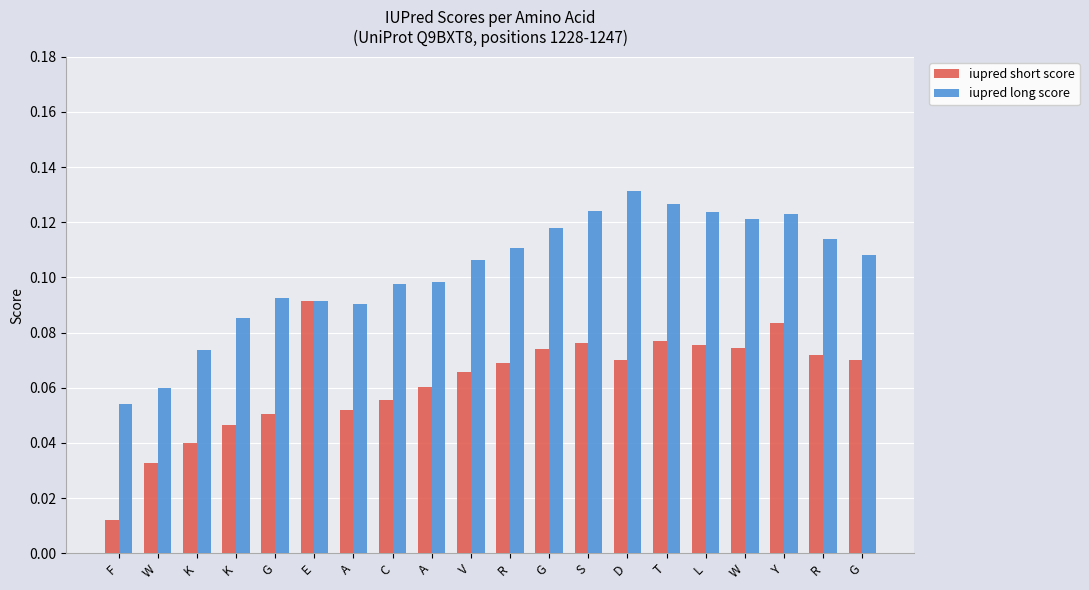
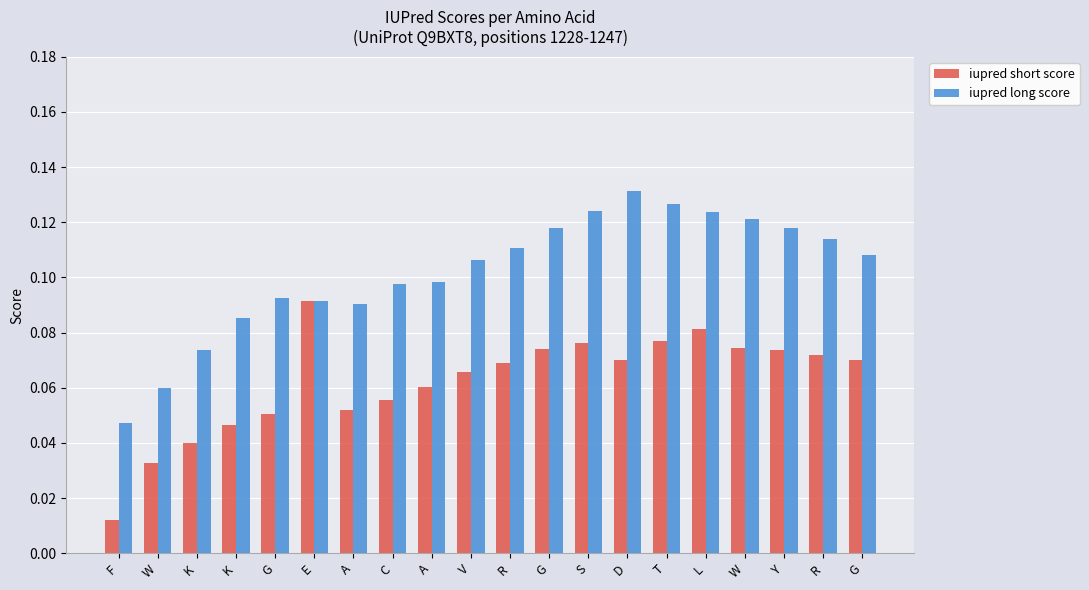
  {
    "iupred short score": {
      "F": 0.012,
      "E": 0.091,
      "C": 0.056,
      "V": 0.066,
      "S": 0.076,
      "D": 0.070,
      "T": 0.077,
-     "L": 0.075,
-     "Y": 0.083
+     "L": 0.081,
+     "Y": 0.074
    },
    "iupred long score": {
-     "F": 0.054,
+     "F": 0.047,
      "E": 0.092,
      "C": 0.098,
      "V": 0.106,
      "S": 0.124,
      "D": 0.131,
      "T": 0.127,
      "L": 0.124,
-     "Y": 0.123
+     "Y": 0.118
    }
  }
